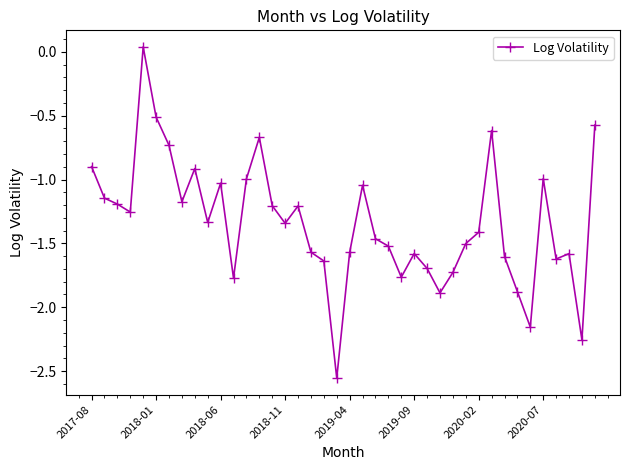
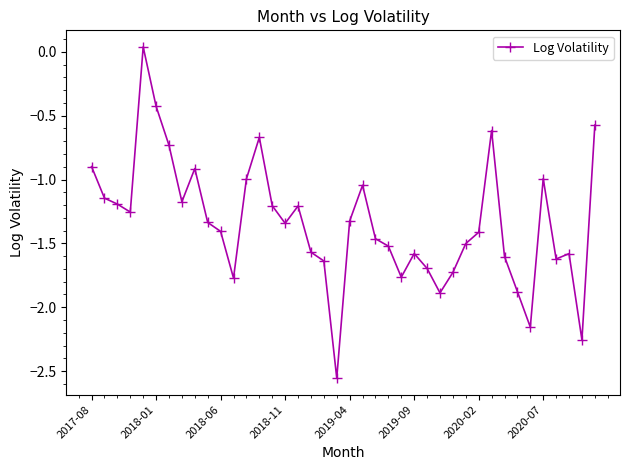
  {
    "2017-08": -0.90,
-   "2018-01": -0.51,
-   "2018-06": -1.03,
+   "2018-01": -0.43,
+   "2018-06": -1.41,
    "2018-11": -1.34,
-   "2019-04": -1.57,
+   "2019-04": -1.32,
    "2019-09": -1.58,
    "2020-02": -1.41,
    "2020-07": -0.99
  }
